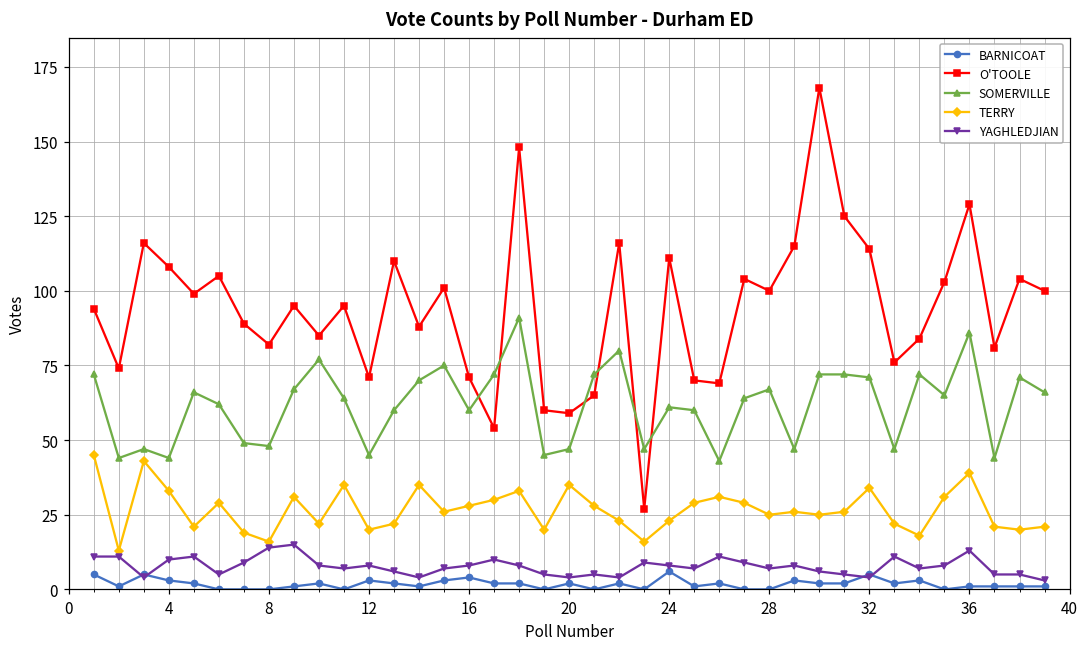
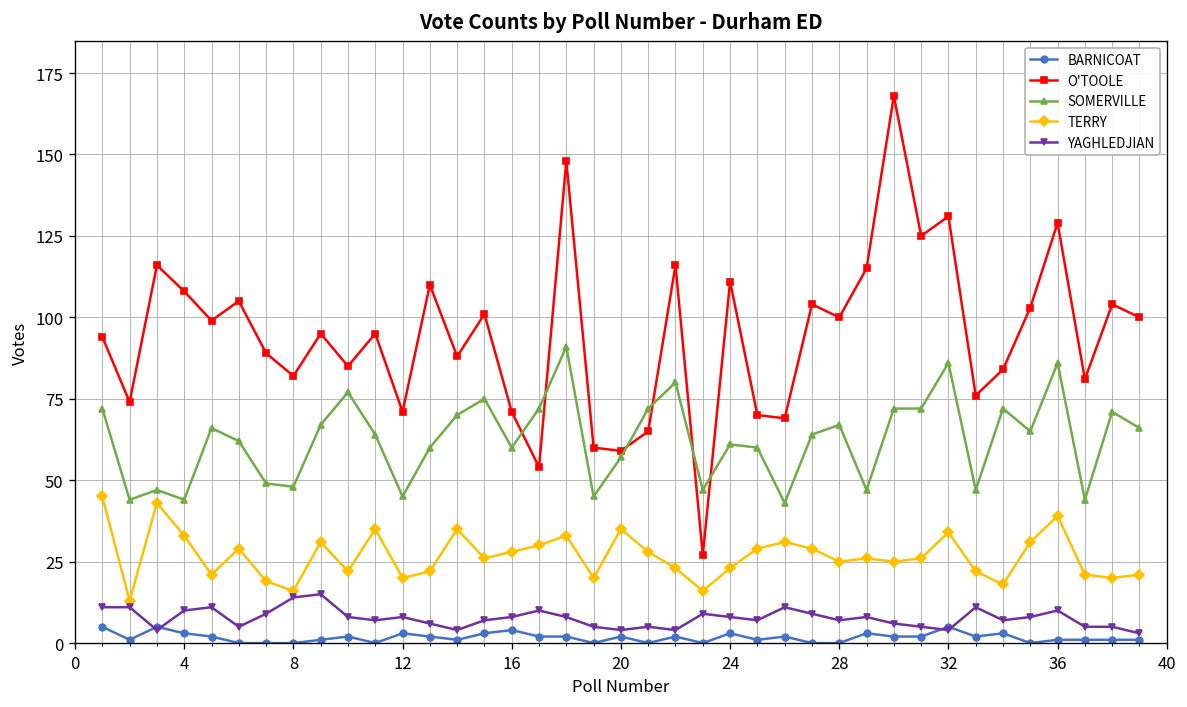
  {
    "BARNICOAT": {
      "4": 3,
      "8": 0,
      "12": 3,
      "16": 4,
      "20": 2,
-     "24": 6,
+     "24": 3,
      "28": 0,
      "32": 5,
      "36": 1
    },
    "O'TOOLE": {
      "4": 108,
      "8": 82,
      "12": 71,
      "16": 71,
      "20": 59,
      "24": 111,
      "28": 100,
-     "32": 114,
+     "32": 131,
      "36": 129
    },
    "SOMERVILLE": {
      "4": 44,
      "8": 48,
      "12": 45,
      "16": 60,
-     "20": 47,
+     "20": 57,
      "24": 61,
      "28": 67,
-     "32": 71,
+     "32": 86,
      "36": 86
    },
    "TERRY": {
      "4": 33,
      "8": 16,
      "12": 20,
      "16": 28,
      "20": 35,
      "24": 23,
      "28": 25,
      "32": 34,
      "36": 39
    },
    "YAGHLEDJIAN": {
      "4": 10,
      "8": 14,
      "12": 8,
      "16": 8,
      "20": 4,
      "24": 8,
      "28": 7,
      "32": 4,
-     "36": 13
+     "36": 10
    }
  }
